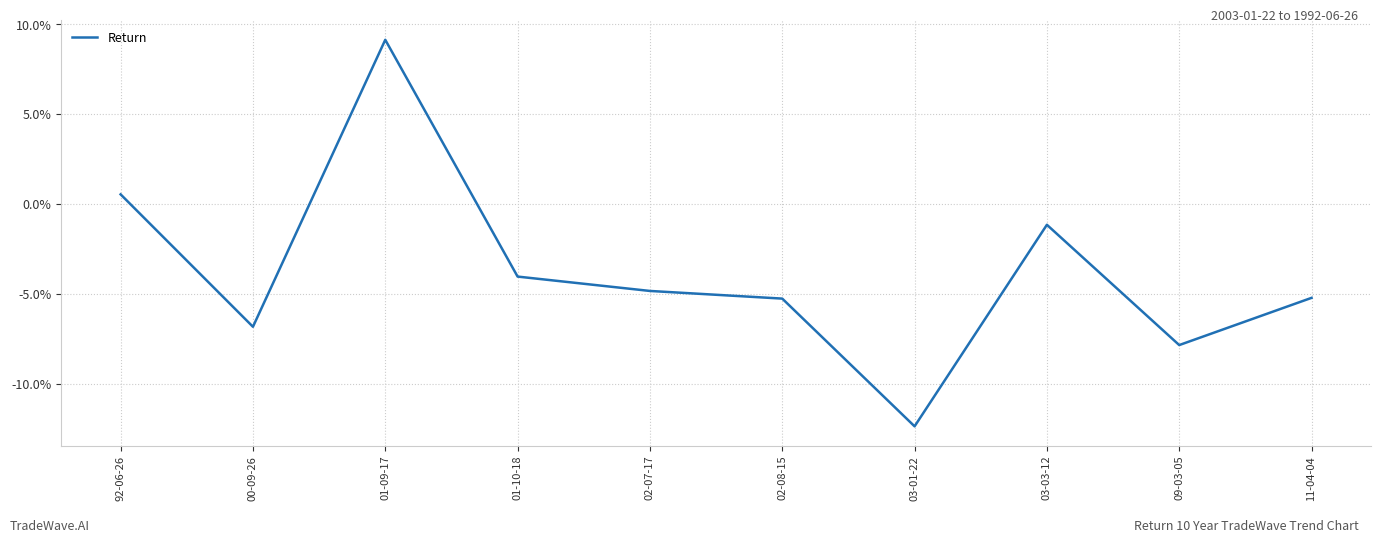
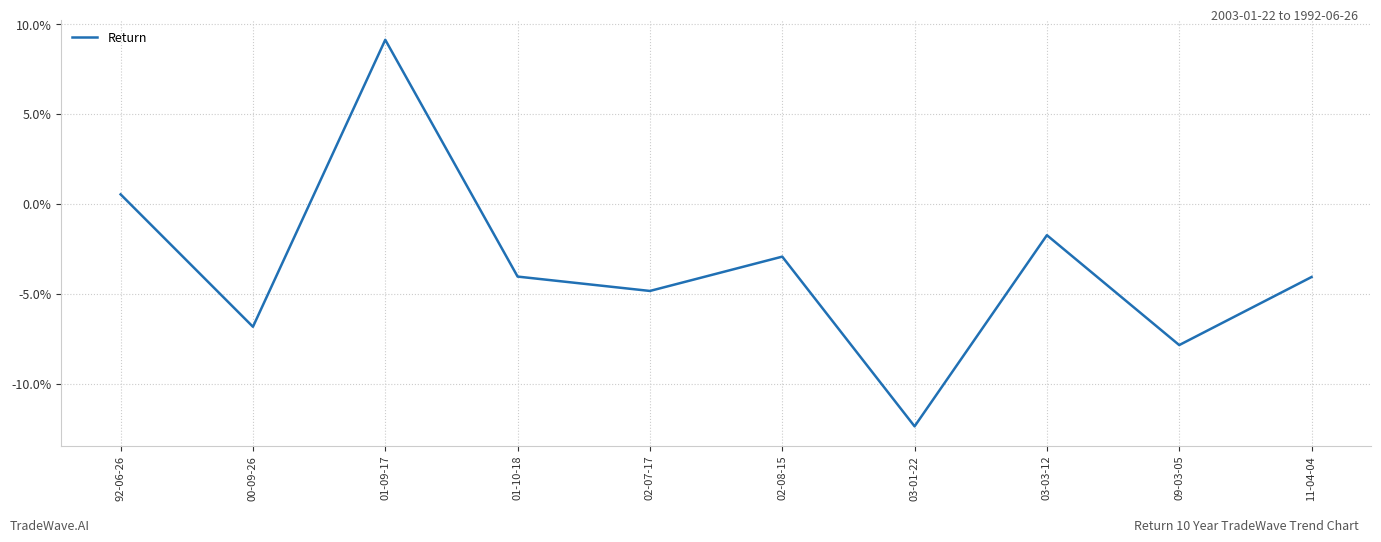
  {
    "92-06-26": "0.5%",
    "00-09-26": "-6.8%",
    "01-09-17": "9.1%",
    "01-10-18": "-4.0%",
    "02-07-17": "-4.8%",
-   "02-08-15": "-5.3%",
+   "02-08-15": "-2.9%",
    "03-01-22": "-12.4%",
-   "03-03-12": "-1.2%",
+   "03-03-12": "-1.7%",
    "09-03-05": "-7.9%",
-   "11-04-04": "-5.2%"
+   "11-04-04": "-4.1%"
  }
